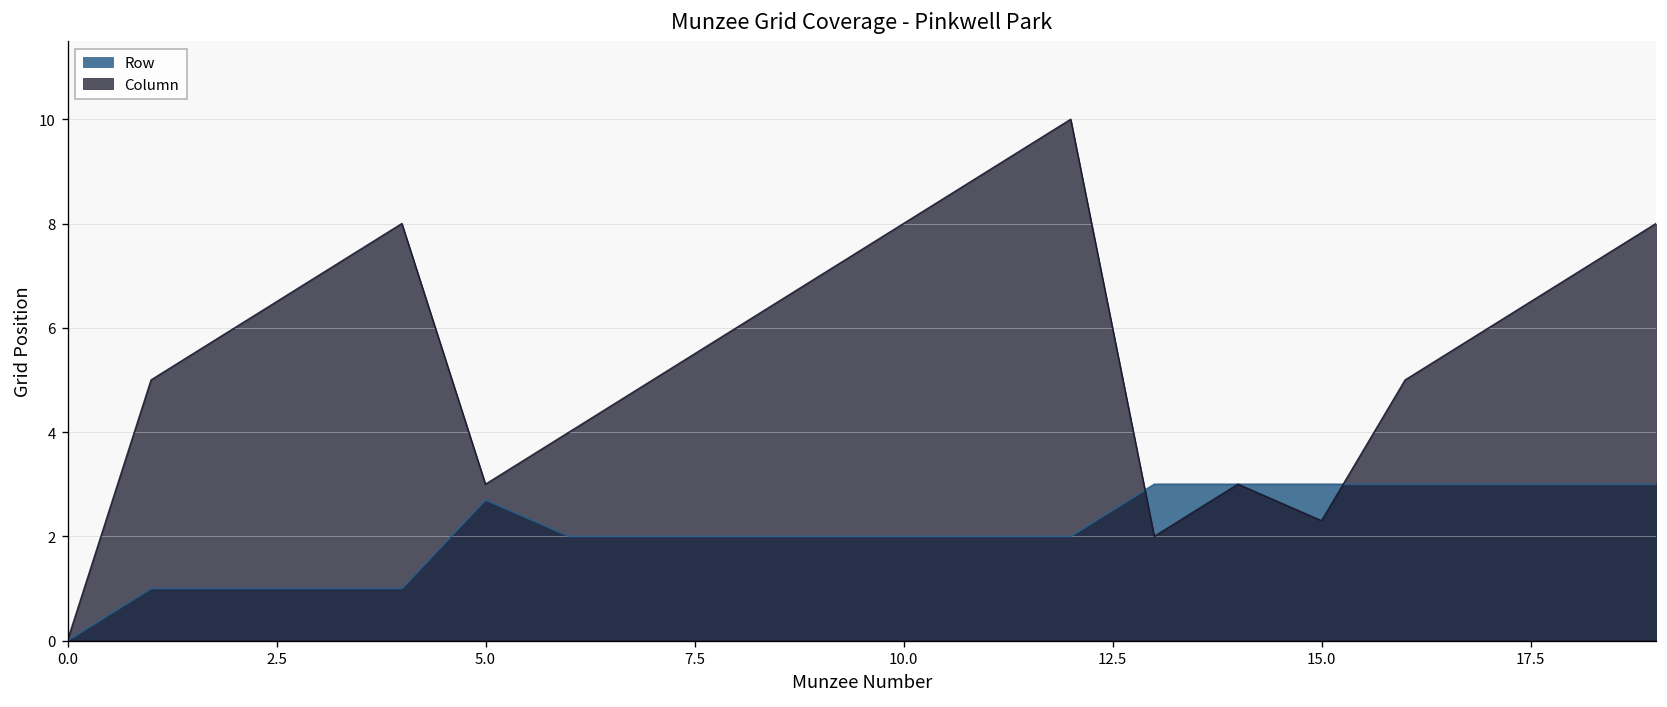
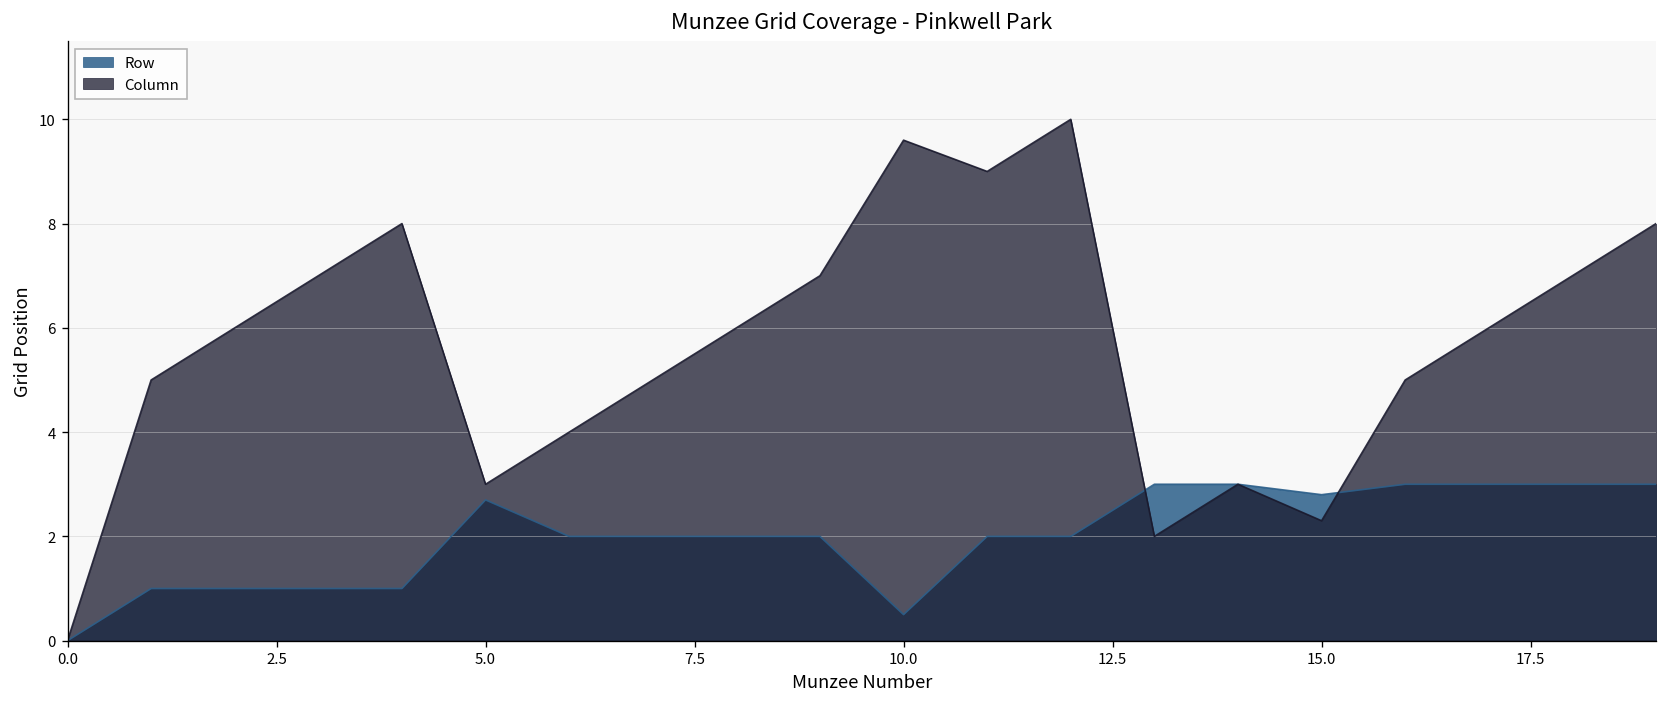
  {
    "Row": {
      "5.0": 2.7,
-     "10.0": 2.0,
-     "15.0": 3.0
+     "10.0": 0.5,
+     "15.0": 2.8
    },
    "Column": {
      "5.0": 3.0,
-     "10.0": 8.0,
+     "10.0": 9.6,
      "15.0": 2.3
    }
  }
